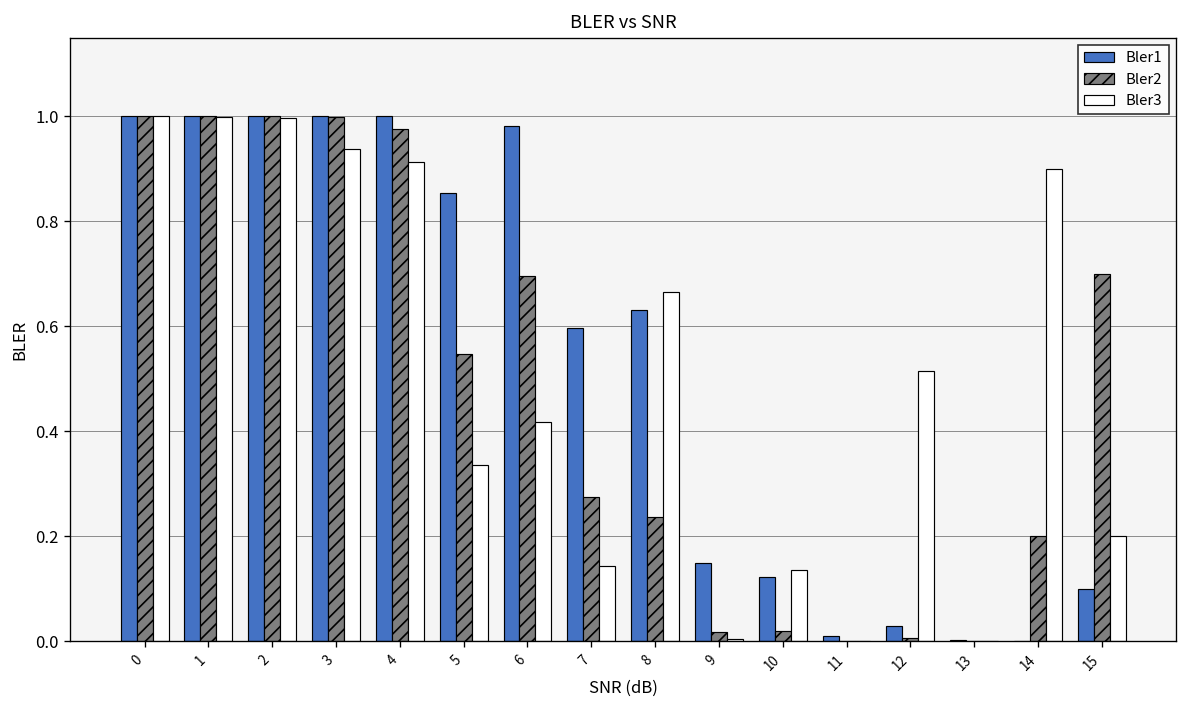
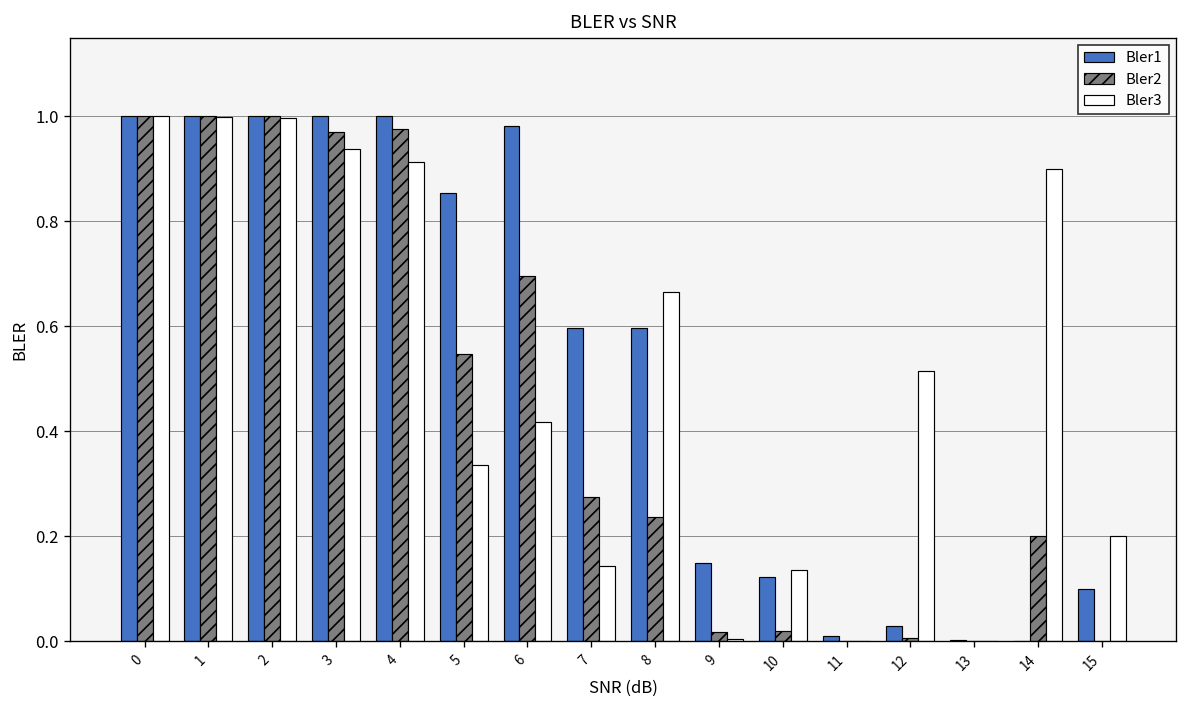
  {
    "Bler1": {
      "0": 1.00,
      "1": 1.00,
      "2": 1.00,
      "3": 1.00,
      "4": 1.00,
      "5": 0.85,
      "6": 0.98,
      "7": 0.60,
-     "8": 0.63,
+     "8": 0.60,
      "9": 0.15,
      "10": 0.12,
      "11": 0.01,
      "12": 0.03,
      "15": 0.10
    },
    "Bler2": {
      "0": 1.00,
      "1": 1.00,
      "2": 1.00,
-     "3": 1.00,
+     "3": 0.97,
      "4": 0.98,
      "5": 0.55,
      "6": 0.70,
      "7": 0.28,
      "8": 0.24,
      "9": 0.02,
      "10": 0.02,
      "13": 0.00,
      "14": 0.20,
-     "15": 0.7
+     "15": 0.0
    },
    "Bler3": {
      "0": 1.00,
      "1": 1.00,
      "2": 1.00,
      "3": 0.94,
      "4": 0.91,
      "5": 0.34,
      "6": 0.42,
      "7": 0.14,
      "8": 0.67,
      "10": 0.14,
      "11": 0.00,
      "12": 0.51,
      "13": 0.00,
      "14": 0.90,
      "15": 0.20
    }
  }
